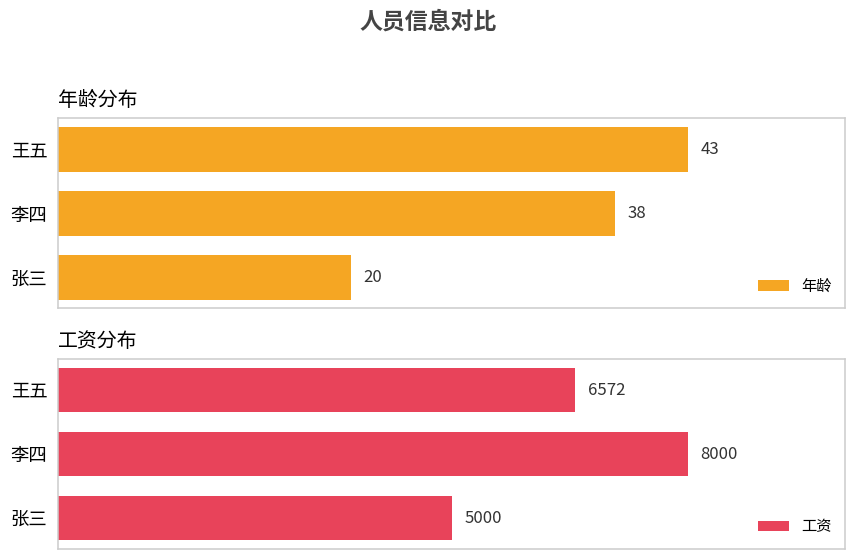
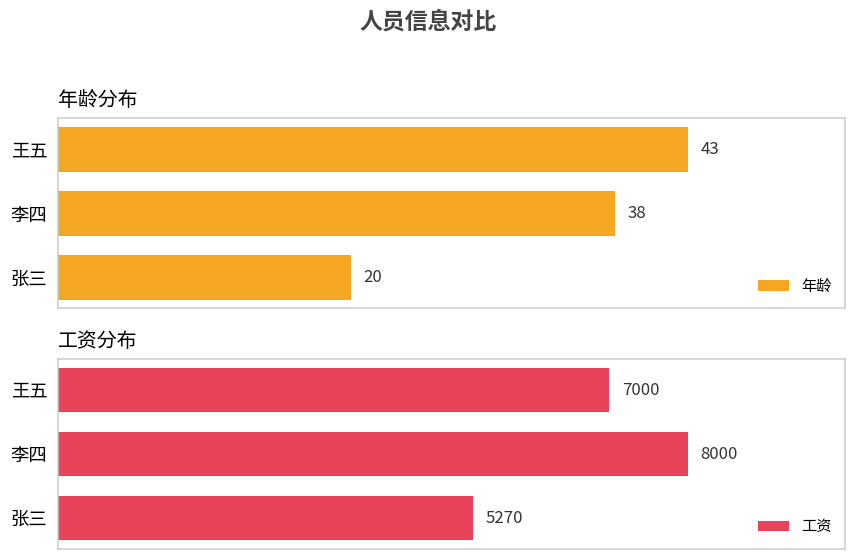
  {
    "年龄分布": {
      "王五": 43,
      "李四": 38,
      "张三": 20
    },
    "工资分布": {
-     "王五": 6572,
+     "王五": 7000,
      "李四": 8000,
-     "张三": 5000
+     "张三": 5270
    }
  }
